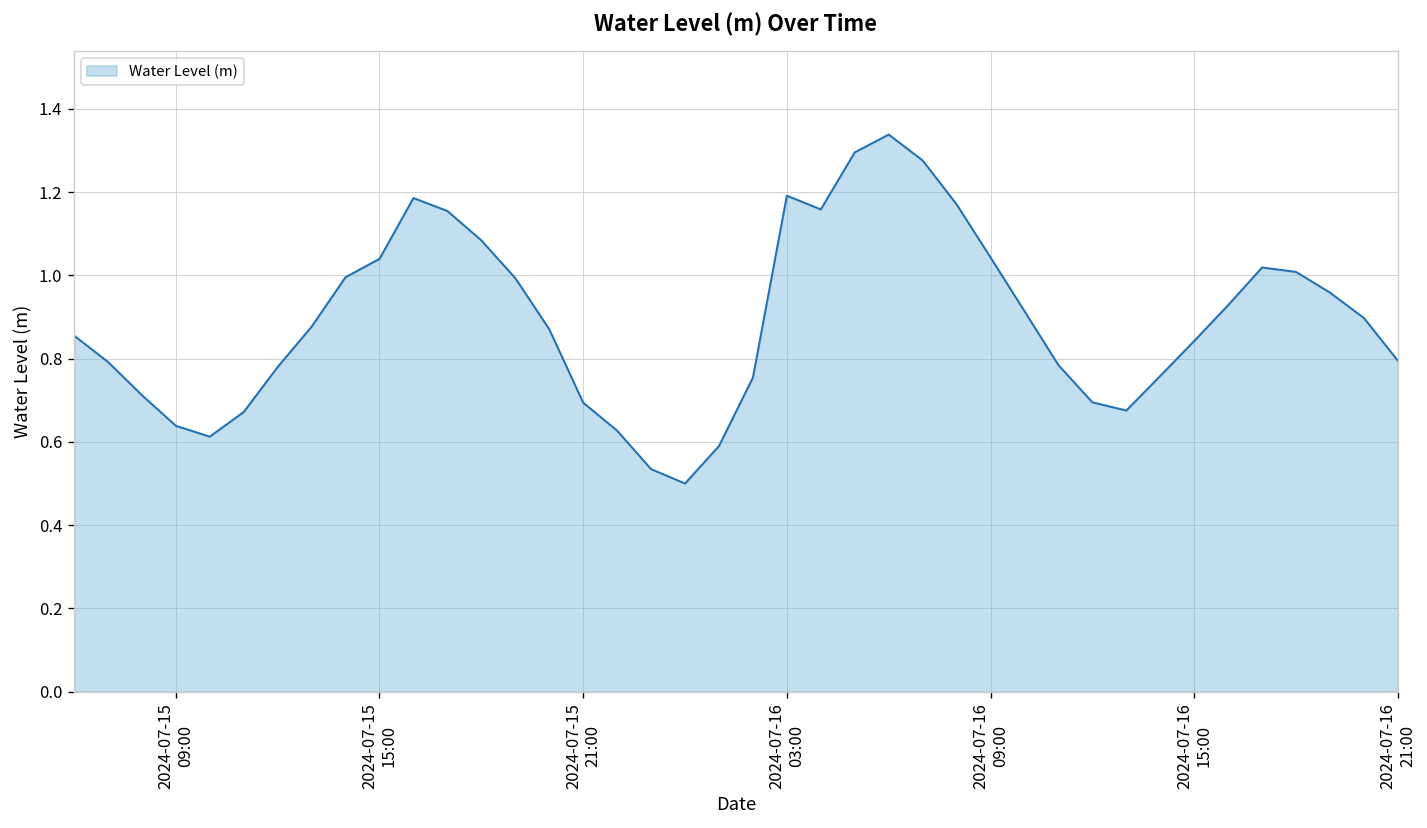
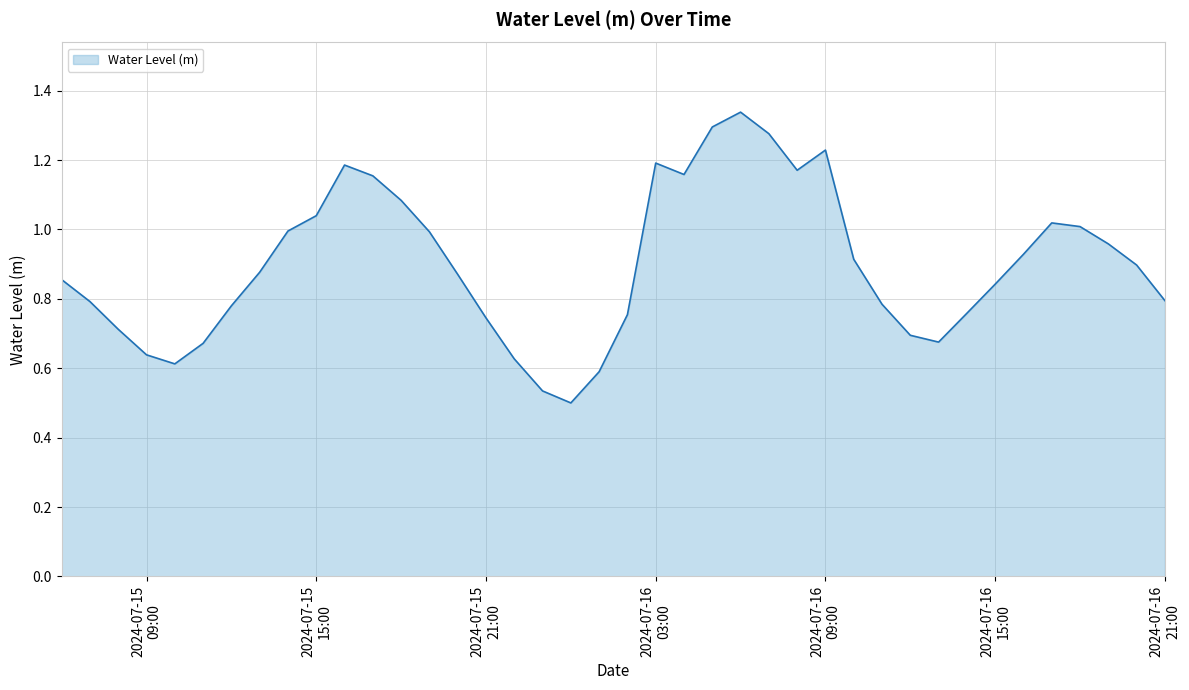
  {
    "2024-07-15 09:00": 0.64,
    "2024-07-15 15:00": 1.04,
-   "2024-07-15 21:00": 0.69,
+   "2024-07-15 21:00": 0.75,
    "2024-07-16 03:00": 1.19,
-   "2024-07-16 09:00": 1.04,
+   "2024-07-16 09:00": 1.23,
    "2024-07-16 15:00": 0.84,
    "2024-07-16 21:00": 0.79
  }
